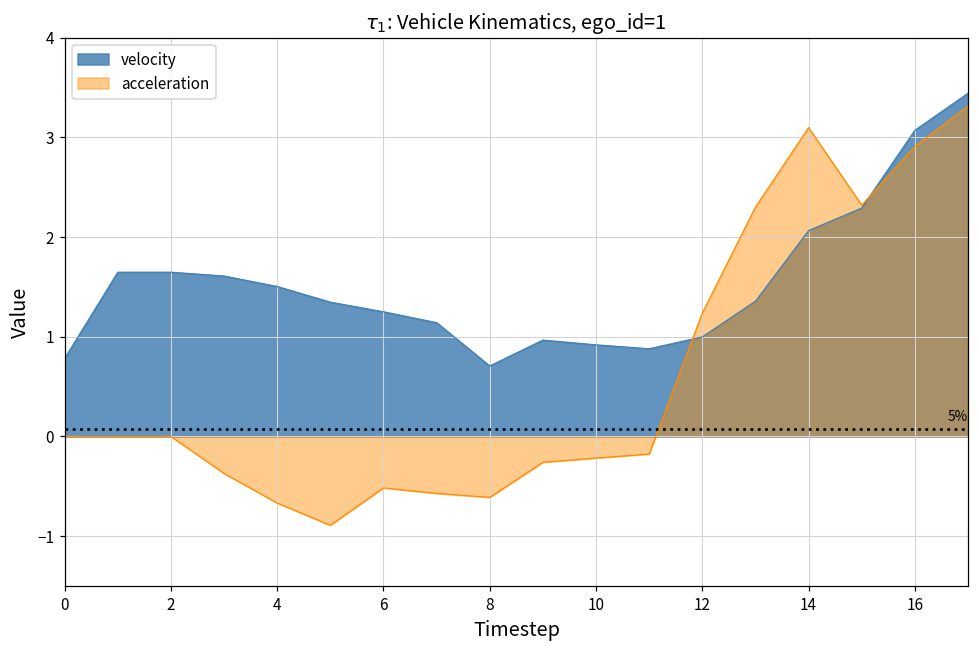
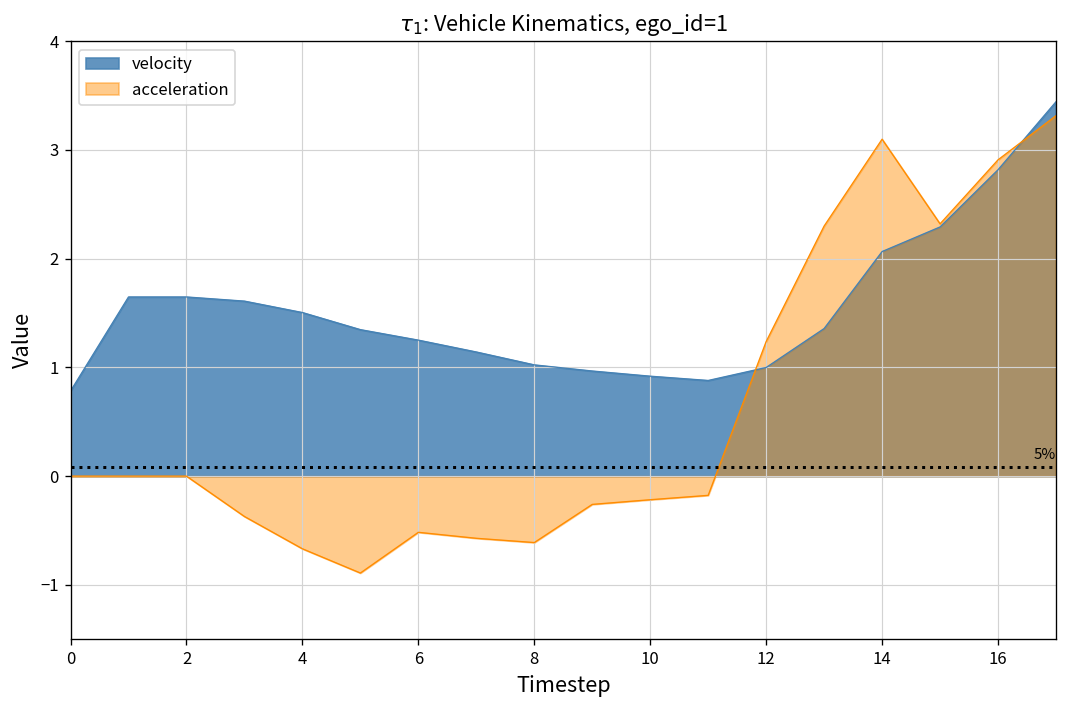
  {
    "velocity": {
      "0": 0.8,
      "2": 1.6,
      "4": 1.5,
      "6": 1.3,
-     "8": 0.7,
+     "8": 1.0,
      "10": 0.9,
      "12": 1.0,
      "14": 2.1,
-     "16": 3.1
+     "16": 2.8
    }
  }
